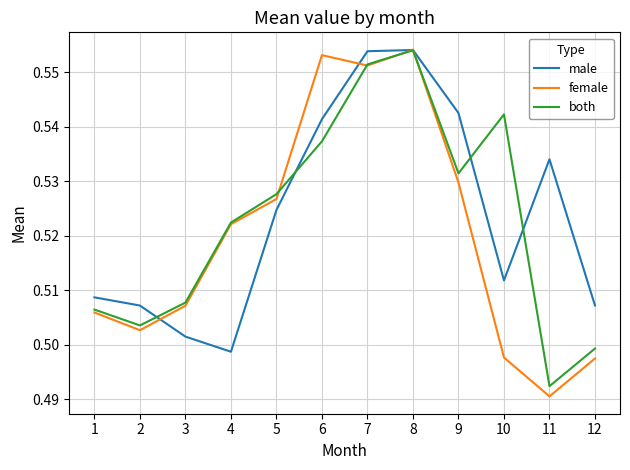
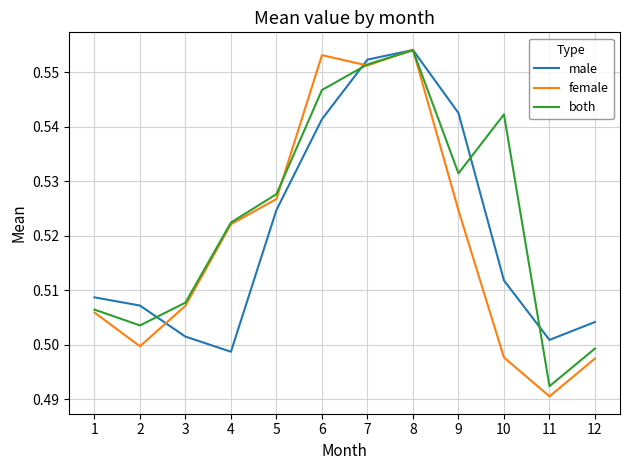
  {
    "male": {
      "1": 0.509,
      "2": 0.507,
      "3": 0.501,
      "4": 0.499,
      "5": 0.525,
      "6": 0.541,
-     "7": 0.554,
+     "7": 0.552,
      "9": 0.542,
      "10": 0.512,
-     "11": 0.534,
-     "12": 0.507
+     "11": 0.501,
+     "12": 0.504
    },
    "female": {
      "1": 0.506,
-     "2": 0.503,
+     "2": 0.500,
      "3": 0.507,
      "5": 0.527,
      "6": 0.553,
-     "9": 0.530,
+     "9": 0.525,
      "10": 0.498,
      "11": 0.490,
      "12": 0.497
    },
    "both": {
      "1": 0.506,
      "2": 0.504,
      "3": 0.508,
      "5": 0.528,
-     "6": 0.537,
+     "6": 0.547,
      "9": 0.531,
      "10": 0.542,
      "11": 0.492,
      "12": 0.499
    }
  }
